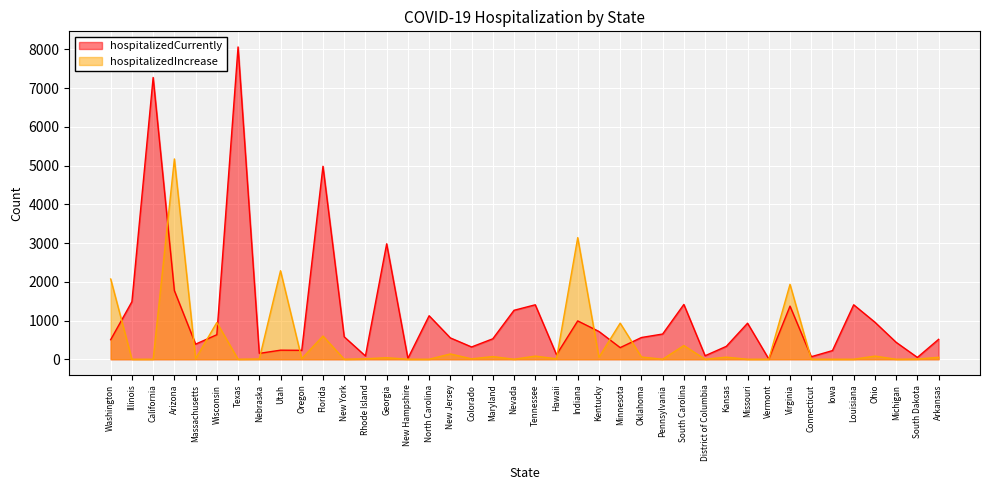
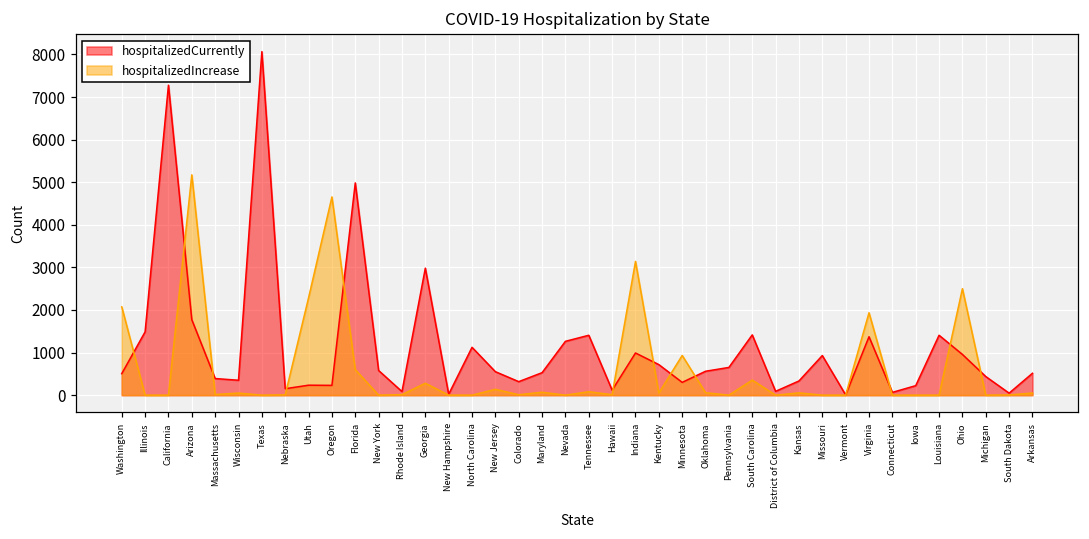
  {
    "hospitalizedCurrently": {
      "Washington": 500,
      "Illinois": 1500,
      "California": 7300,
      "Arizona": 1800,
      "Massachusetts": 400,
-     "Wisconsin": 600,
+     "Wisconsin": 400,
      "Texas": 8100,
      "Nebraska": 200,
      "Utah": 200,
      "Oregon": 200,
      "Florida": 5000,
      "New York": 600,
      "Rhode Island": 100,
      "Georgia": 3000,
      "North Carolina": 1100,
      "New Jersey": 600,
      "Colorado": 300,
      "Maryland": 500,
      "Nevada": 1300,
      "Tennessee": 1400,
      "Hawaii": 100,
      "Indiana": 1000,
      "Kentucky": 700,
      "Minnesota": 300,
      "Oklahoma": 600,
      "Pennsylvania": 700,
      "South Carolina": 1400,
      "District of Columbia": 100,
      "Kansas": 300,
      "Missouri": 900,
      "Virginia": 1400,
      "Iowa": 200,
      "Louisiana": 1400,
      "Ohio": 1000,
      "Michigan": 400,
      "Arkansas": 500
    },
    "hospitalizedIncrease": {
      "Washington": 2100,
      "Illinois": 0,
      "California": 0,
      "Arizona": 5200,
      "Massachusetts": 0,
-     "Wisconsin": 900,
+     "Wisconsin": 0,
      "Texas": 0,
      "Nebraska": 0,
      "Utah": 2300,
-     "Oregon": 0,
+     "Oregon": 4700,
      "Florida": 600,
      "New York": 0,
      "Rhode Island": 0,
-     "Georgia": 0,
+     "Georgia": 300,
      "North Carolina": 0,
      "New Jersey": 100,
      "Colorado": 0,
      "Maryland": 100,
      "Nevada": 0,
      "Tennessee": 100,
      "Hawaii": 0,
      "Indiana": 3100,
      "Kentucky": 100,
      "Minnesota": 900,
      "Oklahoma": 100,
      "Pennsylvania": 0,
      "South Carolina": 400,
      "District of Columbia": 0,
      "Kansas": 100,
      "Missouri": 0,
      "Virginia": 1900,
      "Iowa": 0,
      "Louisiana": 0,
-     "Ohio": 100,
+     "Ohio": 2500,
      "Michigan": 0,
      "Arkansas": 100
    }
  }
